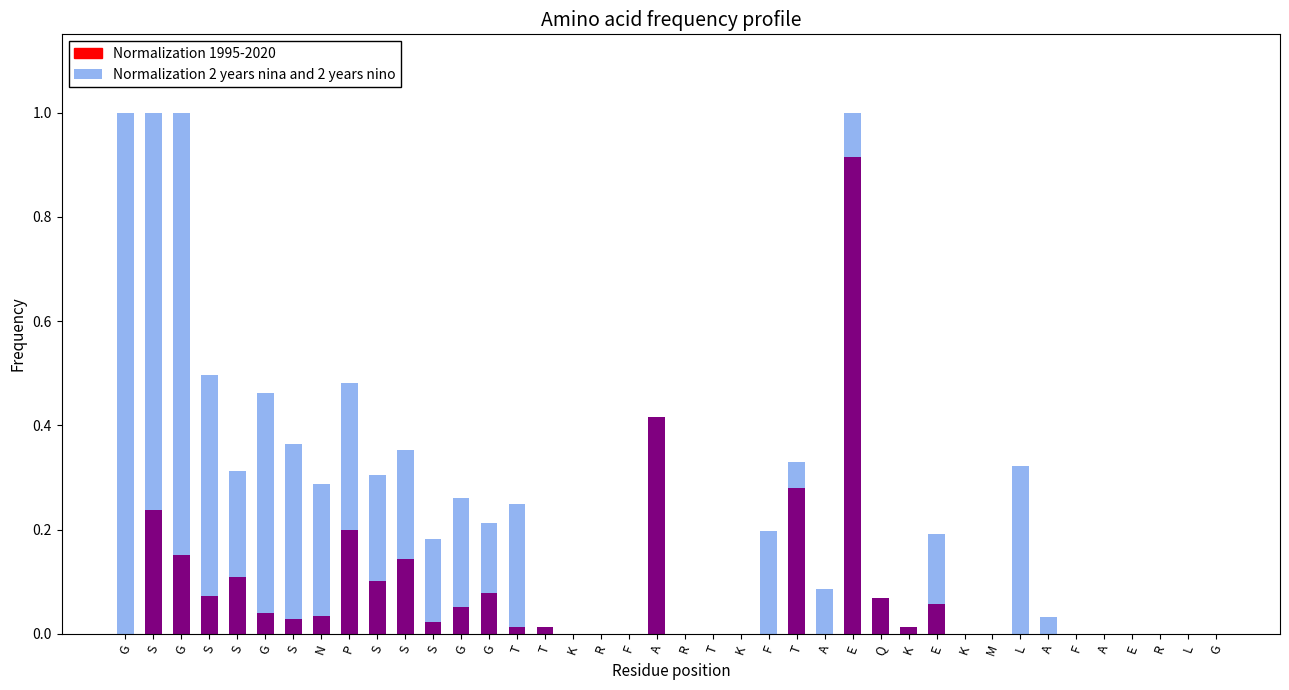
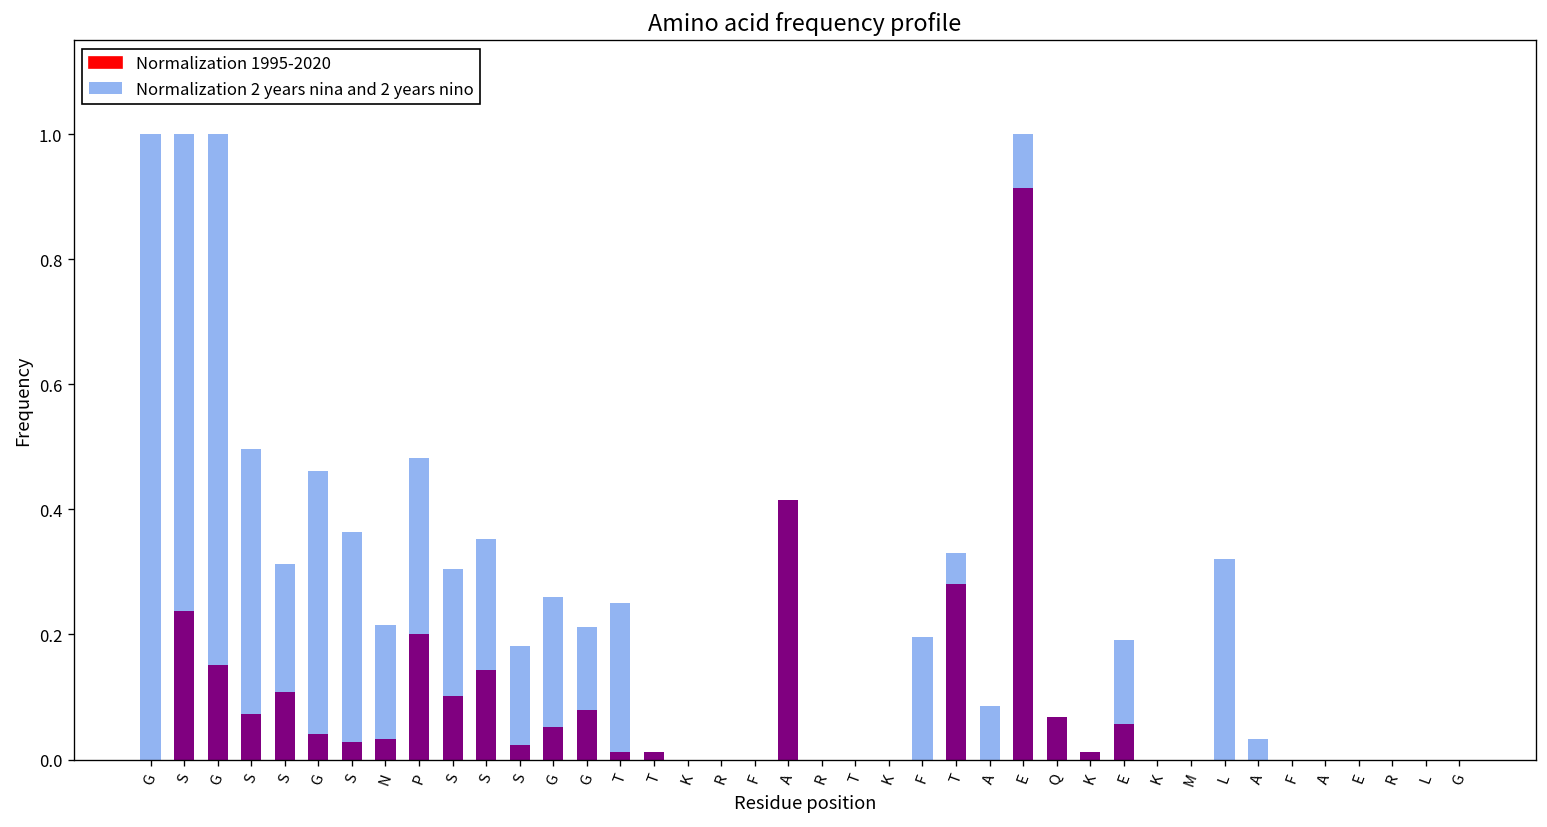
  {
    "Normalization 2 years nina and 2 years nino": {
-     "N": 0.25,
+     "N": 0.18,
      "P": 0.28,
      "Q": 0.00,
      "M": 0.00
    }
  }
